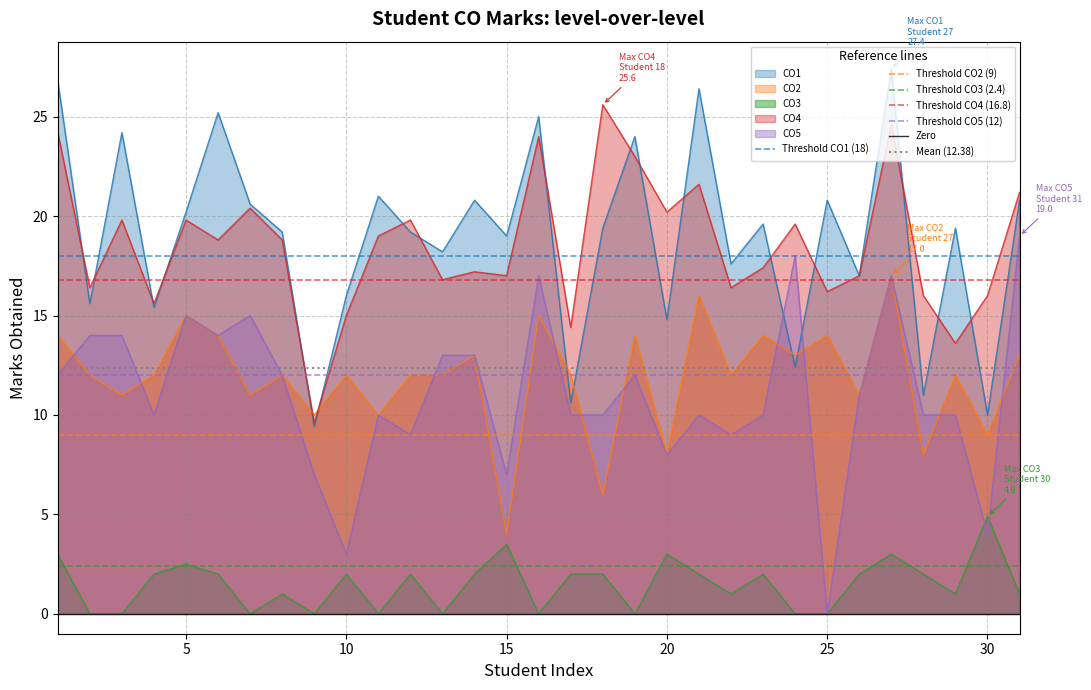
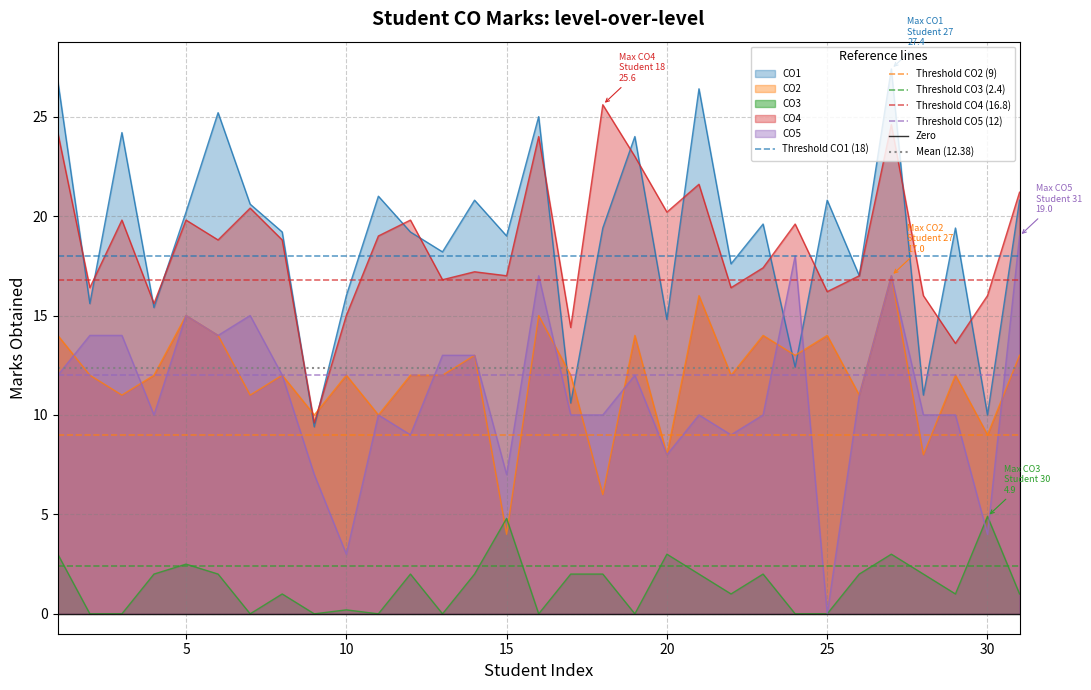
  {
    "CO3": {
      "5": 2.5,
-     "10": 2.0,
-     "15": 3.5,
+     "10": 0.2,
+     "15": 4.8,
      "20": 3.0
    }
  }
